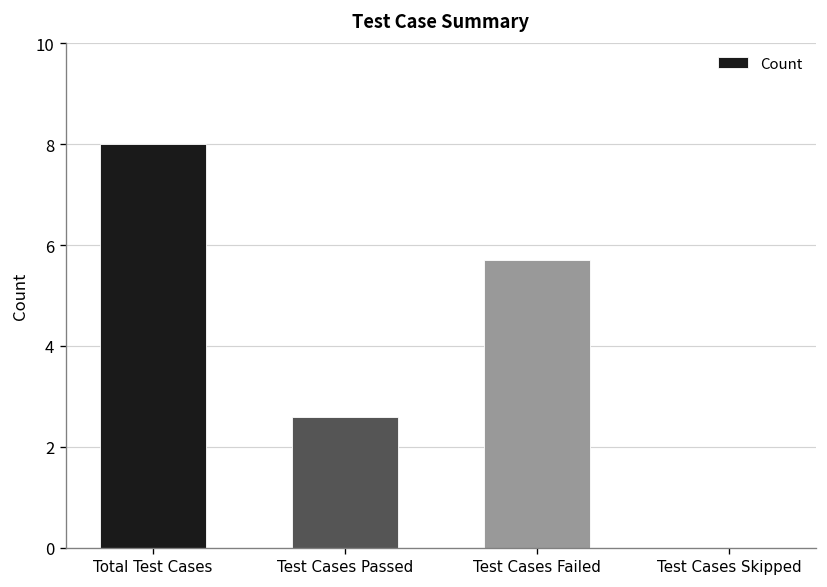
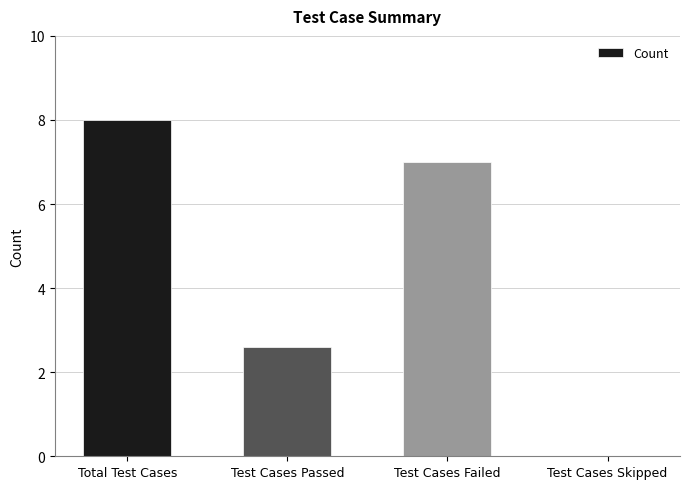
  {
    "Total Test Cases": 8.0,
    "Test Cases Passed": 2.6,
-   "Test Cases Failed": 5.7,
+   "Test Cases Failed": 7.0,
    "Test Cases Skipped": 0.0
  }
